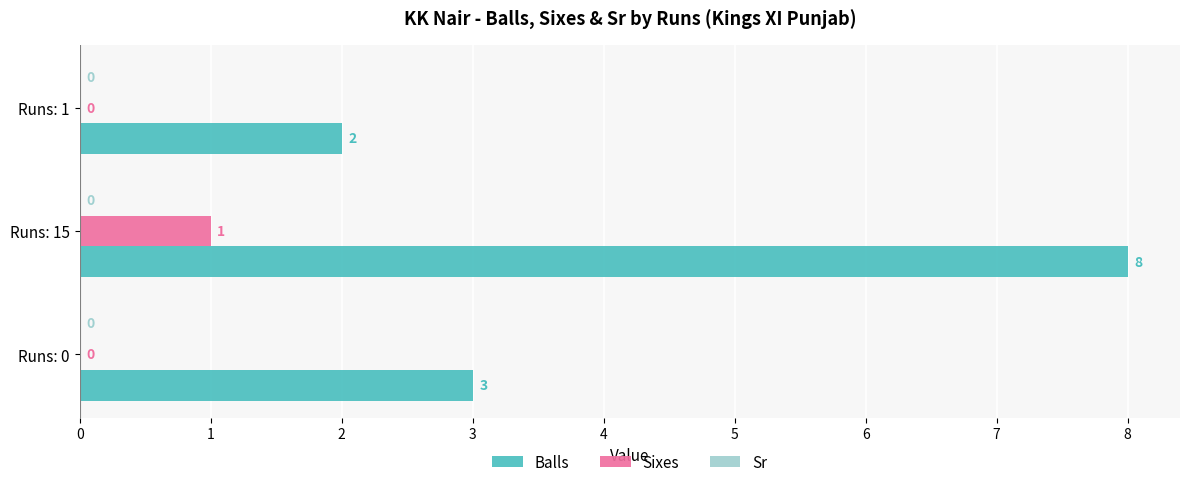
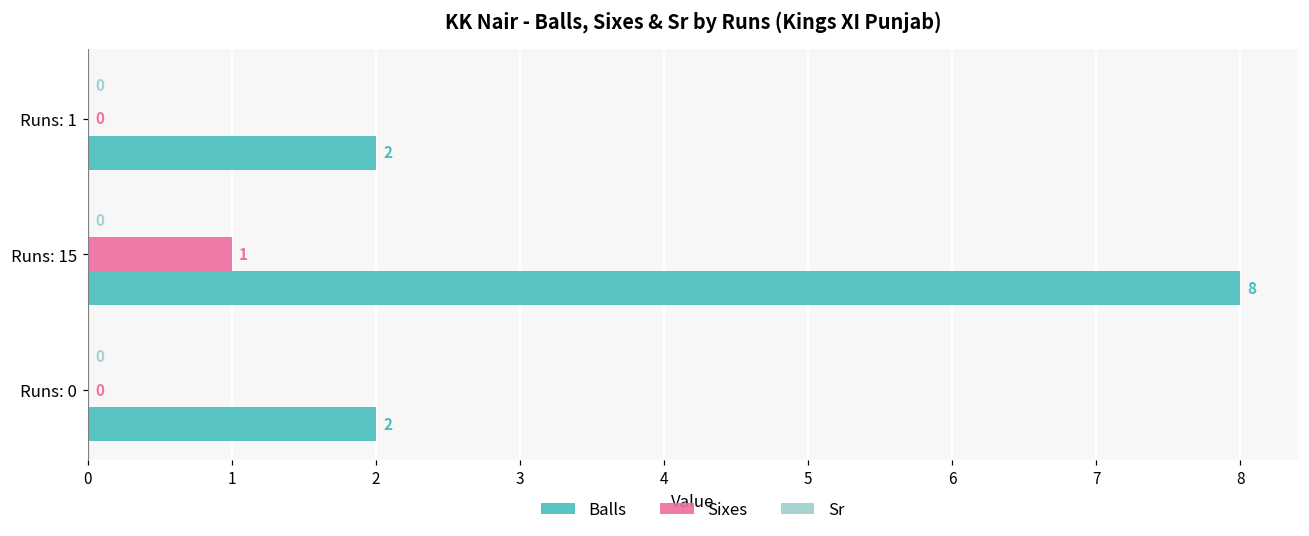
  {
    "Balls": {
      "Runs: 1": 2,
      "Runs: 15": 8,
-     "Runs: 0": 3
+     "Runs: 0": 2
    },
    "Sixes": {
      "Runs: 1": 0,
      "Runs: 15": 1,
      "Runs: 0": 0
    },
    "Sr": {
      "Runs: 1": 0,
      "Runs: 15": 0,
      "Runs: 0": 0
    }
  }
